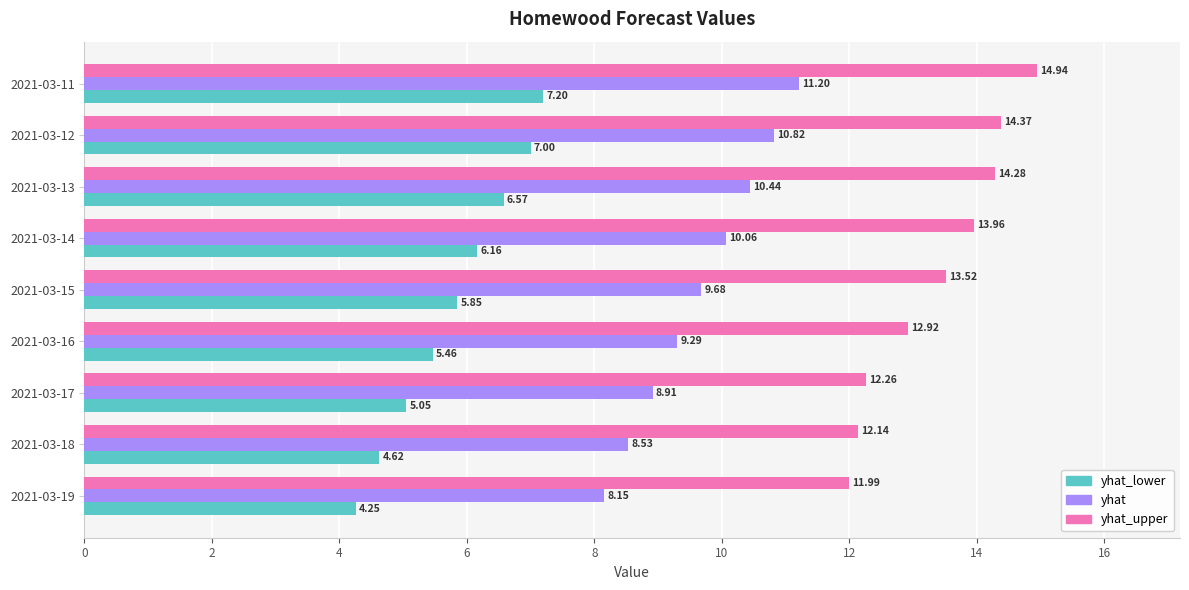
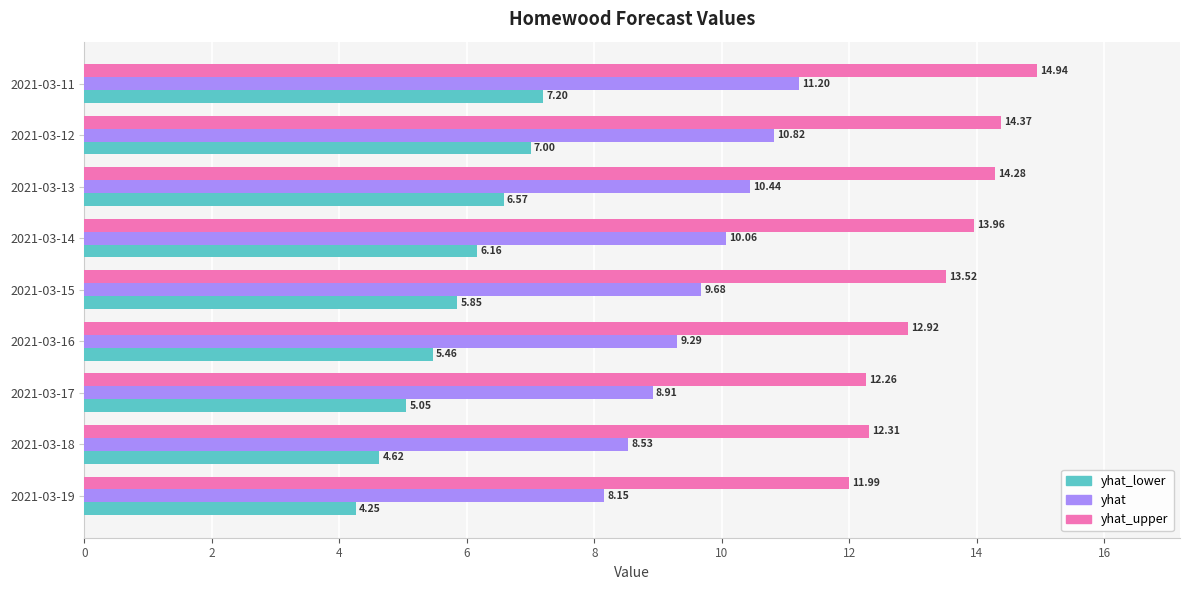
  {
    "yhat_lower": {
      "2021-03-11": 7.20,
      "2021-03-12": 7.00,
      "2021-03-13": 6.57,
      "2021-03-14": 6.16,
      "2021-03-15": 5.85,
      "2021-03-16": 5.46,
      "2021-03-17": 5.05,
      "2021-03-18": 4.62,
      "2021-03-19": 4.25
    },
    "yhat": {
      "2021-03-11": 11.20,
      "2021-03-12": 10.82,
      "2021-03-13": 10.44,
      "2021-03-14": 10.06,
      "2021-03-15": 9.68,
      "2021-03-16": 9.29,
      "2021-03-17": 8.91,
      "2021-03-18": 8.53,
      "2021-03-19": 8.15
    },
    "yhat_upper": {
      "2021-03-11": 14.94,
      "2021-03-12": 14.37,
      "2021-03-13": 14.28,
      "2021-03-14": 13.96,
      "2021-03-15": 13.52,
      "2021-03-16": 12.92,
      "2021-03-17": 12.26,
-     "2021-03-18": 12.14,
+     "2021-03-18": 12.31,
      "2021-03-19": 11.99
    }
  }
